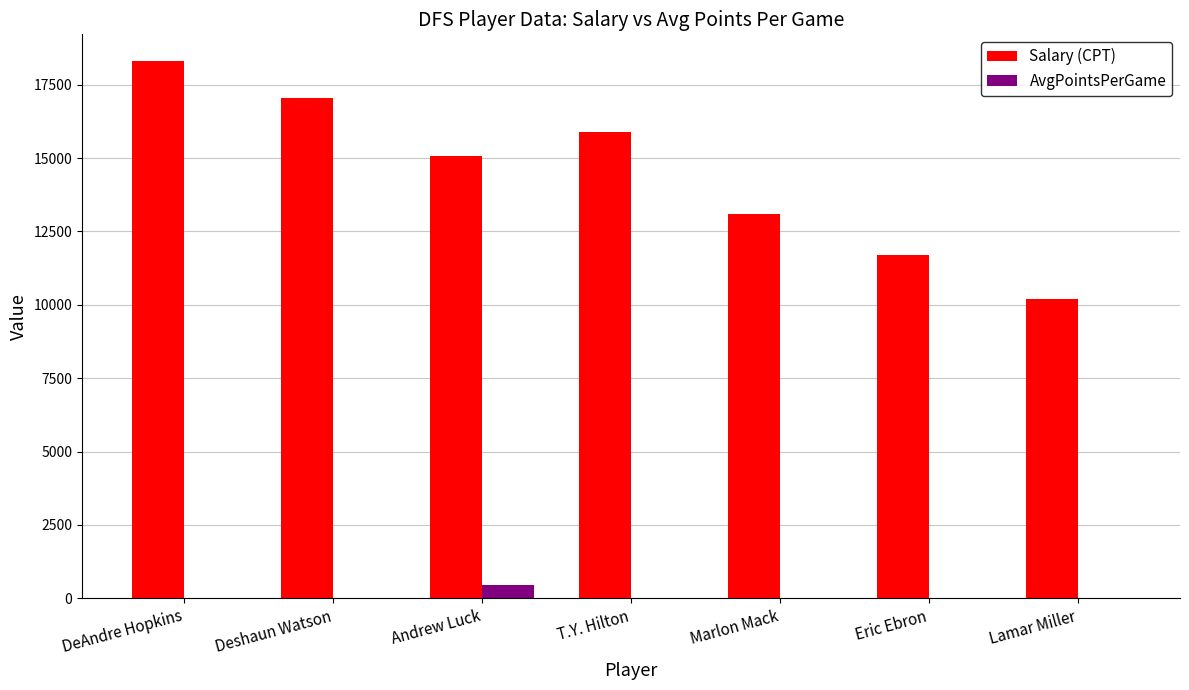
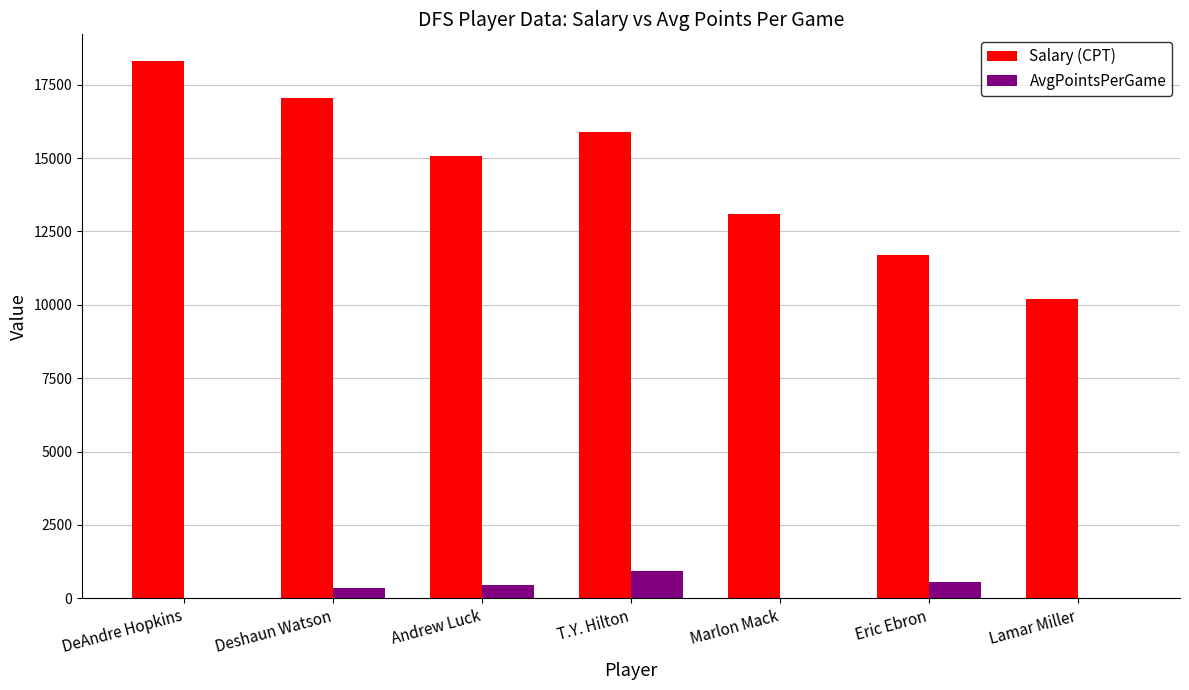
  {
    "Salary (CPT)": {
      "DeAndre Hopkins": 18300,
      "Deshaun Watson": 17000,
      "Andrew Luck": 15100,
      "T.Y. Hilton": 15900,
      "Marlon Mack": 13100,
      "Eric Ebron": 11700,
      "Lamar Miller": 10200
    },
    "AvgPointsPerGame": {
-     "Deshaun Watson": 0,
+     "Deshaun Watson": 400,
      "Andrew Luck": 500,
-     "T.Y. Hilton": 0,
-     "Eric Ebron": 0
+     "T.Y. Hilton": 900,
+     "Eric Ebron": 500
    }
  }
